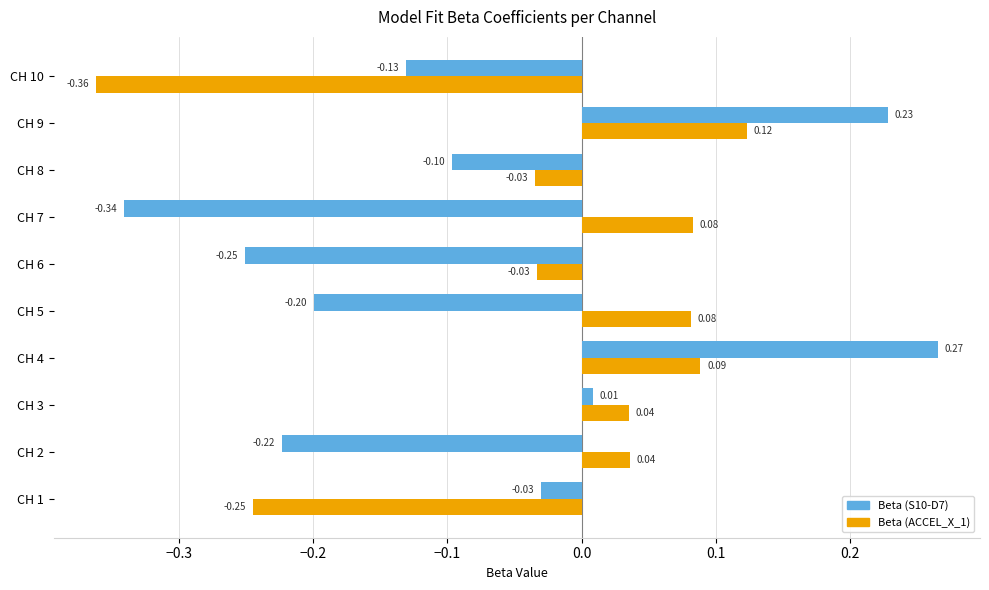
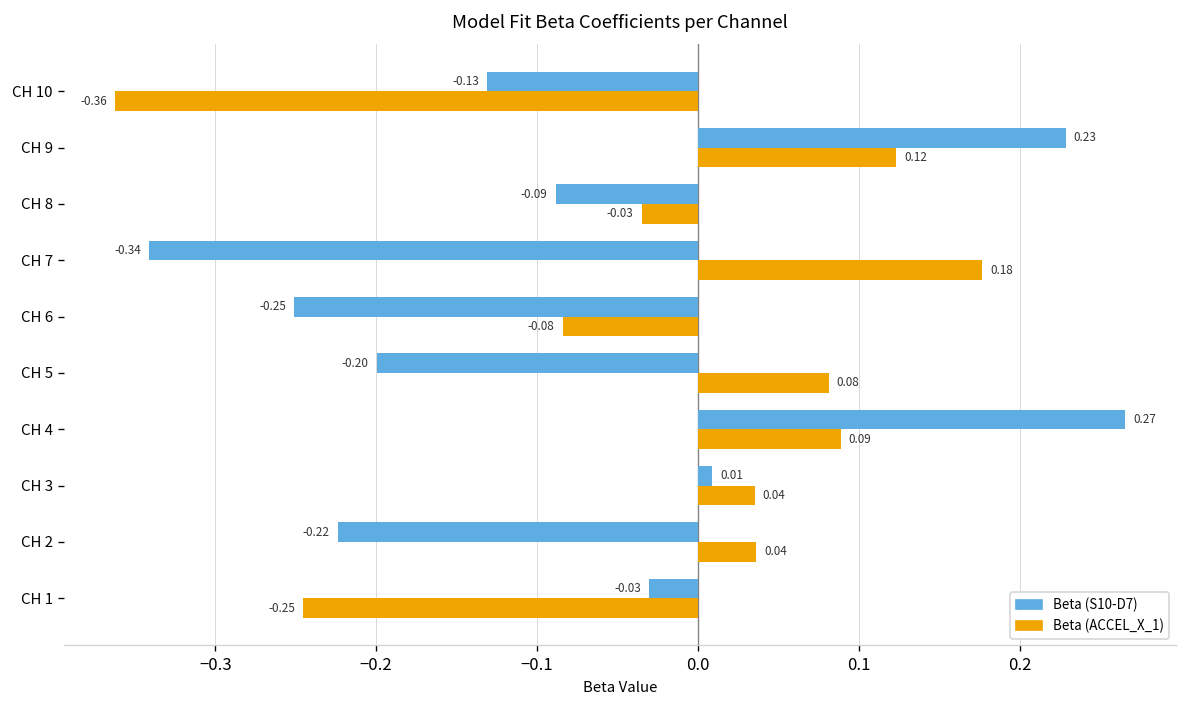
  {
    "Beta (S10-D7)": {
      "CH 10": -0.13,
      "CH 9": 0.23,
-     "CH 8": -0.10,
+     "CH 8": -0.09,
      "CH 7": -0.34,
      "CH 6": -0.25,
      "CH 5": -0.20,
      "CH 4": 0.27,
      "CH 3": 0.01,
      "CH 2": -0.22,
      "CH 1": -0.03
    },
    "Beta (ACCEL_X_1)": {
      "CH 10": -0.36,
      "CH 9": 0.12,
      "CH 8": -0.03,
-     "CH 7": 0.08,
-     "CH 6": -0.03,
+     "CH 7": 0.18,
+     "CH 6": -0.08,
      "CH 5": 0.08,
      "CH 4": 0.09,
      "CH 3": 0.04,
      "CH 2": 0.04,
      "CH 1": -0.25
    }
  }
